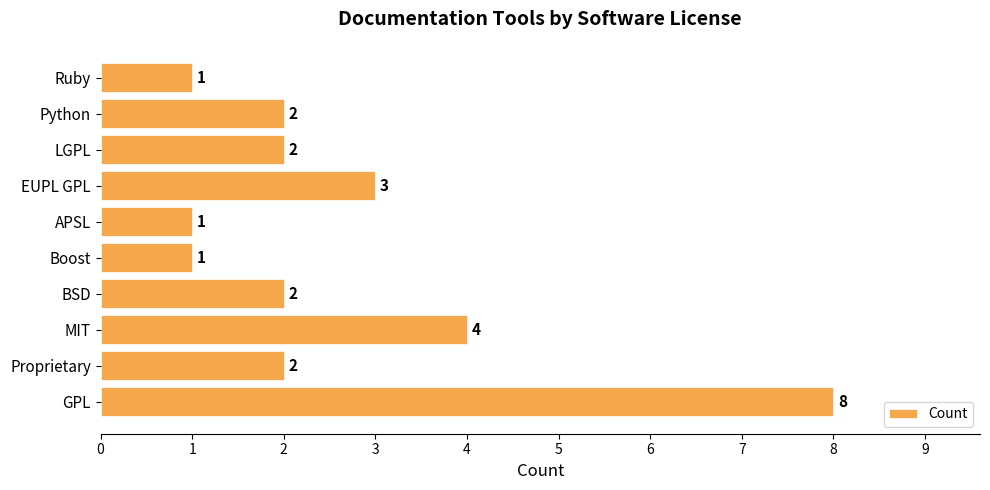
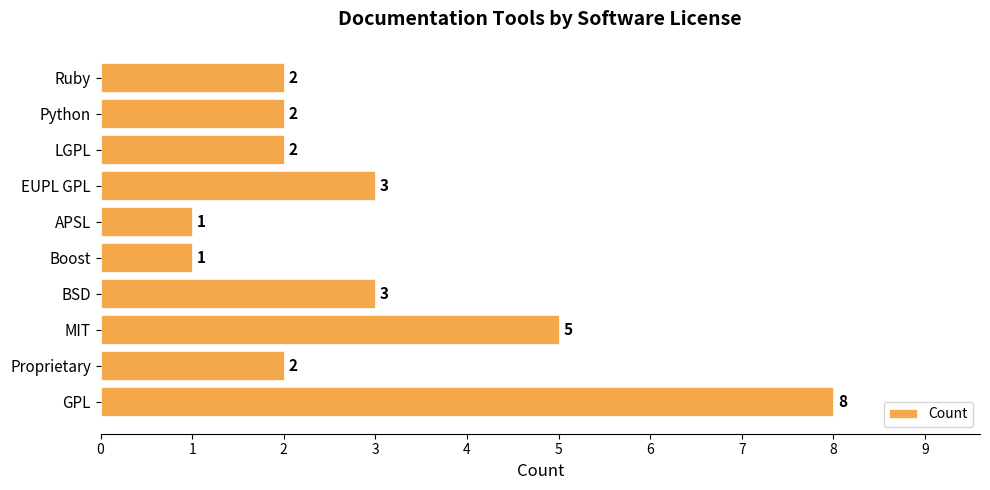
  {
-   "Ruby": 1,
+   "Ruby": 2,
    "Python": 2,
    "LGPL": 2,
    "EUPL GPL": 3,
    "APSL": 1,
    "Boost": 1,
-   "BSD": 2,
-   "MIT": 4,
+   "BSD": 3,
+   "MIT": 5,
    "Proprietary": 2,
    "GPL": 8
  }
